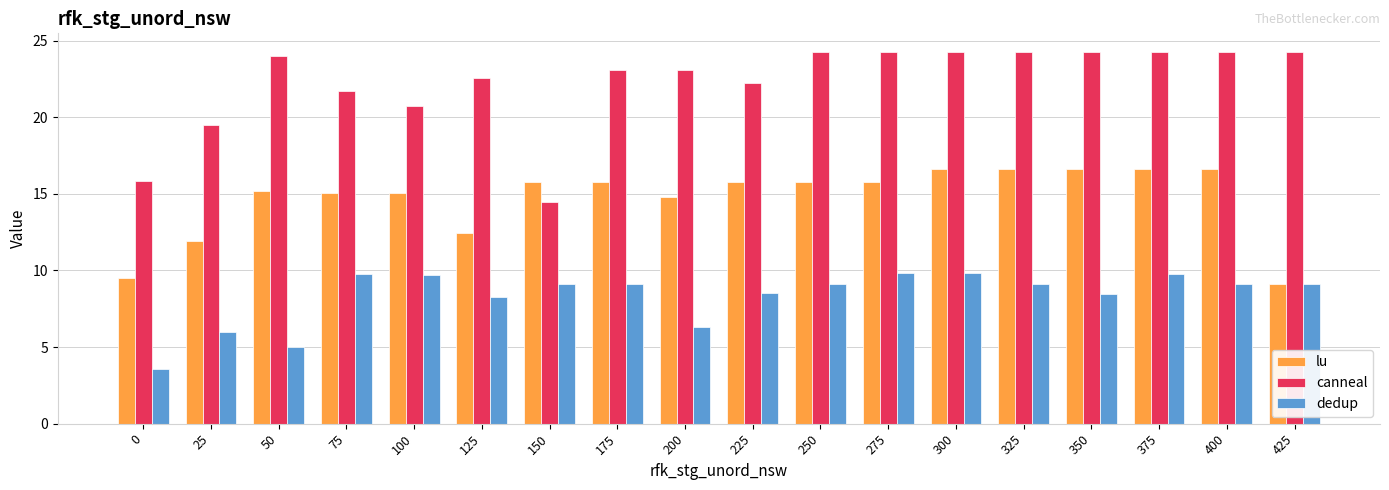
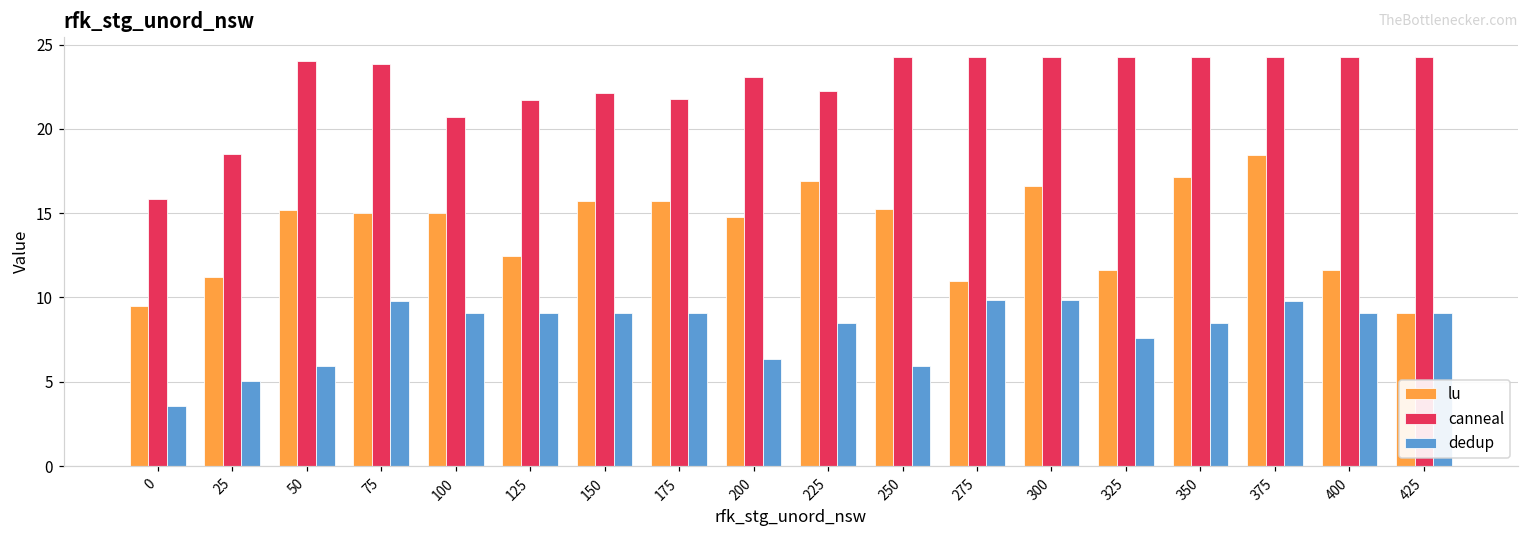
  {
    "lu": {
      "0": 9.5,
-     "25": 11.9,
+     "25": 11.2,
      "50": 15.2,
      "75": 15.0,
      "100": 15.0,
      "125": 12.4,
      "150": 15.7,
      "175": 15.7,
      "200": 14.8,
-     "225": 15.7,
-     "250": 15.7,
-     "275": 15.7,
+     "225": 16.9,
+     "250": 15.2,
+     "275": 11.0,
      "300": 16.6,
-     "325": 16.6,
-     "350": 16.6,
-     "375": 16.6,
-     "400": 16.6,
+     "325": 11.6,
+     "350": 17.2,
+     "375": 18.5,
+     "400": 11.6,
      "425": 9.1
    },
    "canneal": {
      "0": 15.9,
-     "25": 19.5,
+     "25": 18.5,
      "50": 24.0,
-     "75": 21.7,
+     "75": 23.8,
      "100": 20.7,
-     "125": 22.6,
-     "150": 14.5,
-     "175": 23.1,
+     "125": 21.7,
+     "150": 22.1,
+     "175": 21.8,
      "200": 23.1,
      "225": 22.3,
      "250": 24.3,
      "275": 24.3,
      "300": 24.3,
      "325": 24.3,
      "350": 24.3,
      "375": 24.3,
      "400": 24.3,
      "425": 24.3
    },
    "dedup": {
      "0": 3.6,
-     "25": 6.0,
-     "50": 5.0,
+     "25": 5.1,
+     "50": 6.0,
      "75": 9.8,
-     "100": 9.7,
-     "125": 8.3,
+     "100": 9.1,
+     "125": 9.1,
      "150": 9.1,
      "175": 9.1,
      "200": 6.3,
      "225": 8.5,
-     "250": 9.1,
+     "250": 5.9,
      "275": 9.8,
      "300": 9.8,
-     "325": 9.1,
+     "325": 7.6,
      "350": 8.5,
      "375": 9.8,
      "400": 9.1,
      "425": 9.1
    }
  }
